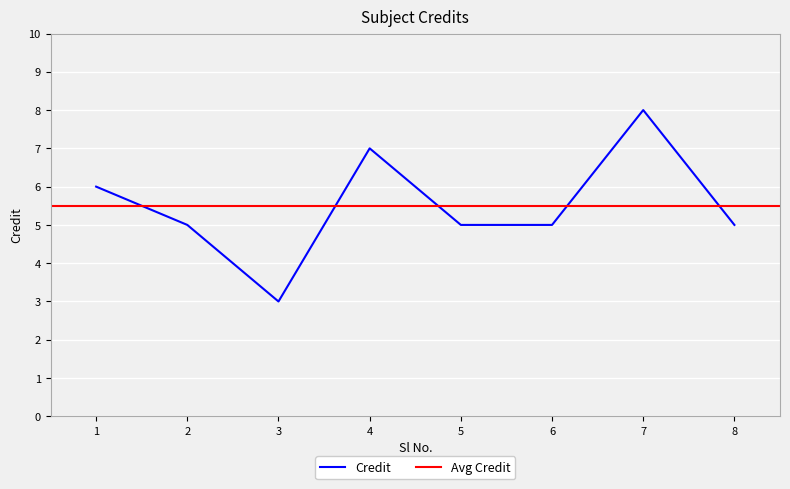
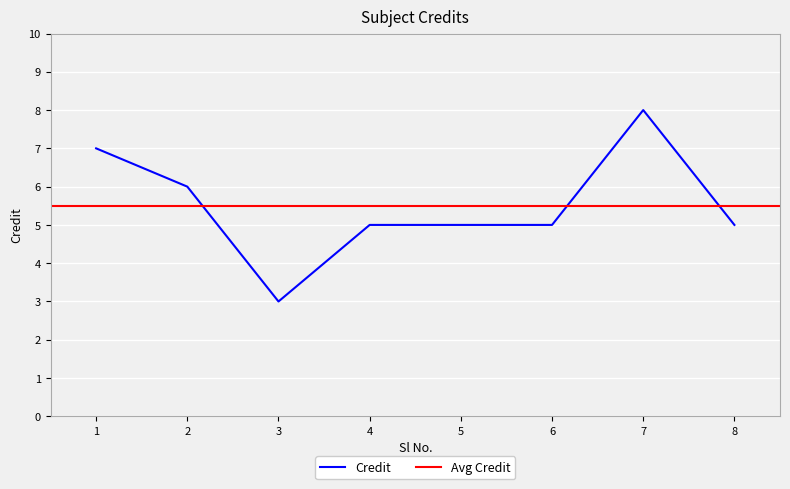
  {
-   "1": 6,
-   "2": 5,
+   "1": 7,
+   "2": 6,
    "3": 3,
-   "4": 7,
+   "4": 5,
    "5": 5,
    "6": 5,
    "7": 8,
    "8": 5
  }
